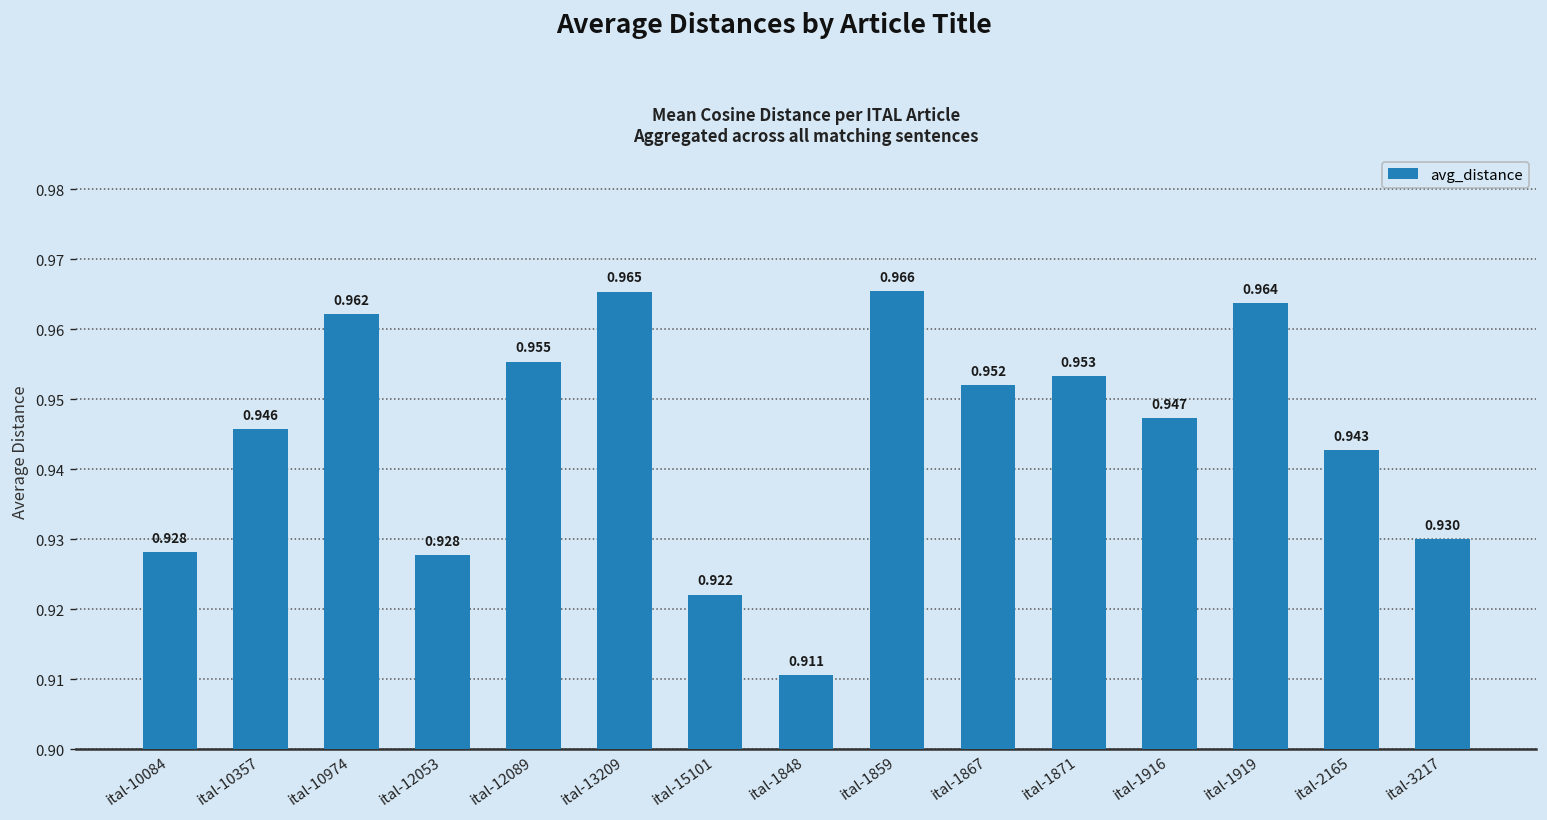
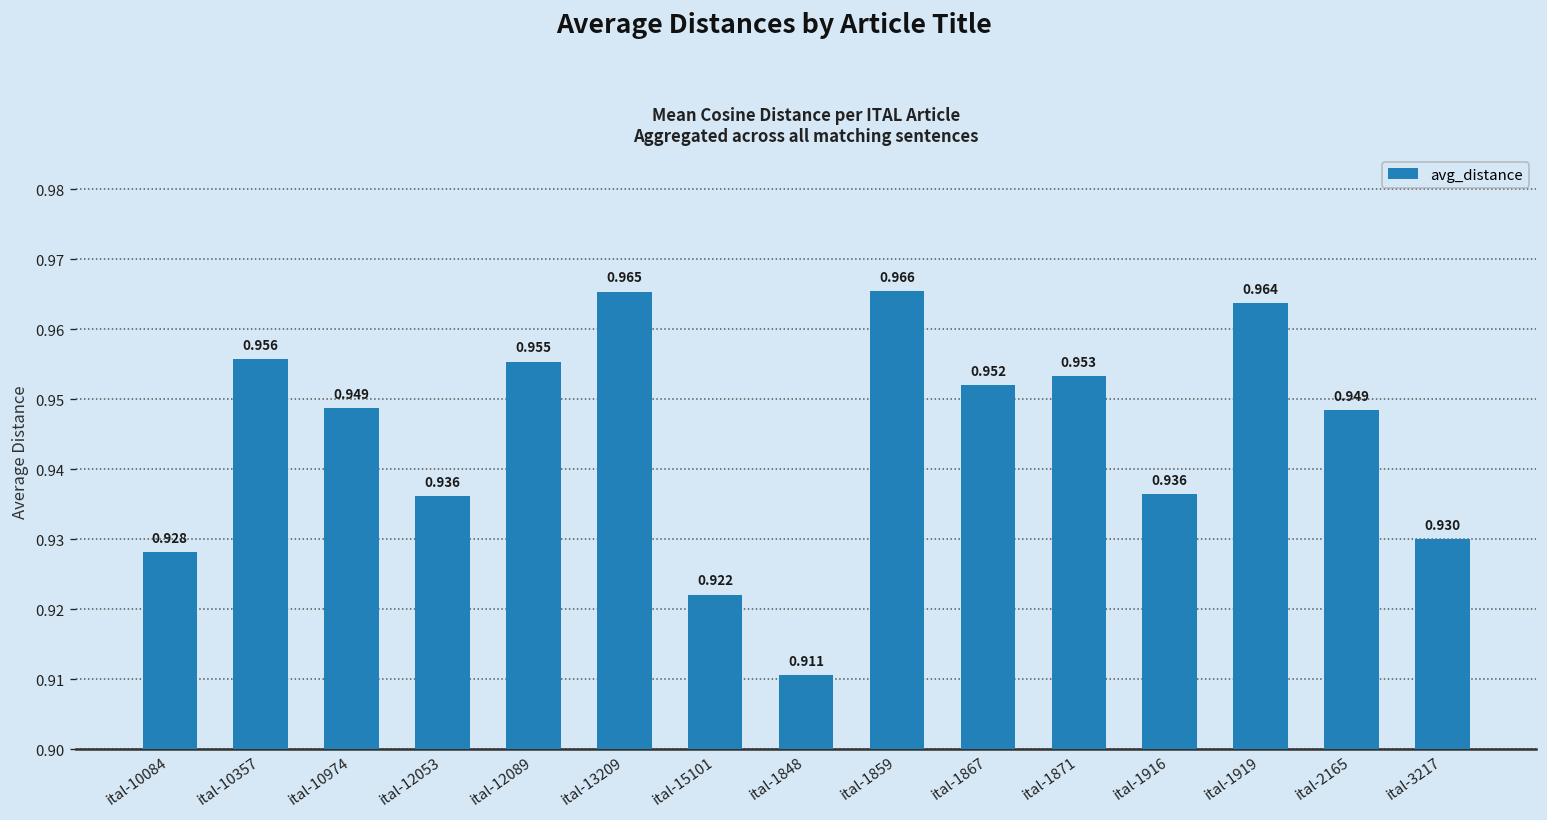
  {
    "ital-10084": 0.928,
-   "ital-10357": 0.946,
-   "ital-10974": 0.962,
-   "ital-12053": 0.928,
+   "ital-10357": 0.956,
+   "ital-10974": 0.949,
+   "ital-12053": 0.936,
    "ital-12089": 0.955,
    "ital-13209": 0.965,
    "ital-15101": 0.922,
    "ital-1848": 0.911,
    "ital-1859": 0.966,
    "ital-1867": 0.952,
    "ital-1871": 0.953,
-   "ital-1916": 0.947,
+   "ital-1916": 0.936,
    "ital-1919": 0.964,
-   "ital-2165": 0.943,
+   "ital-2165": 0.949,
    "ital-3217": 0.930
  }
